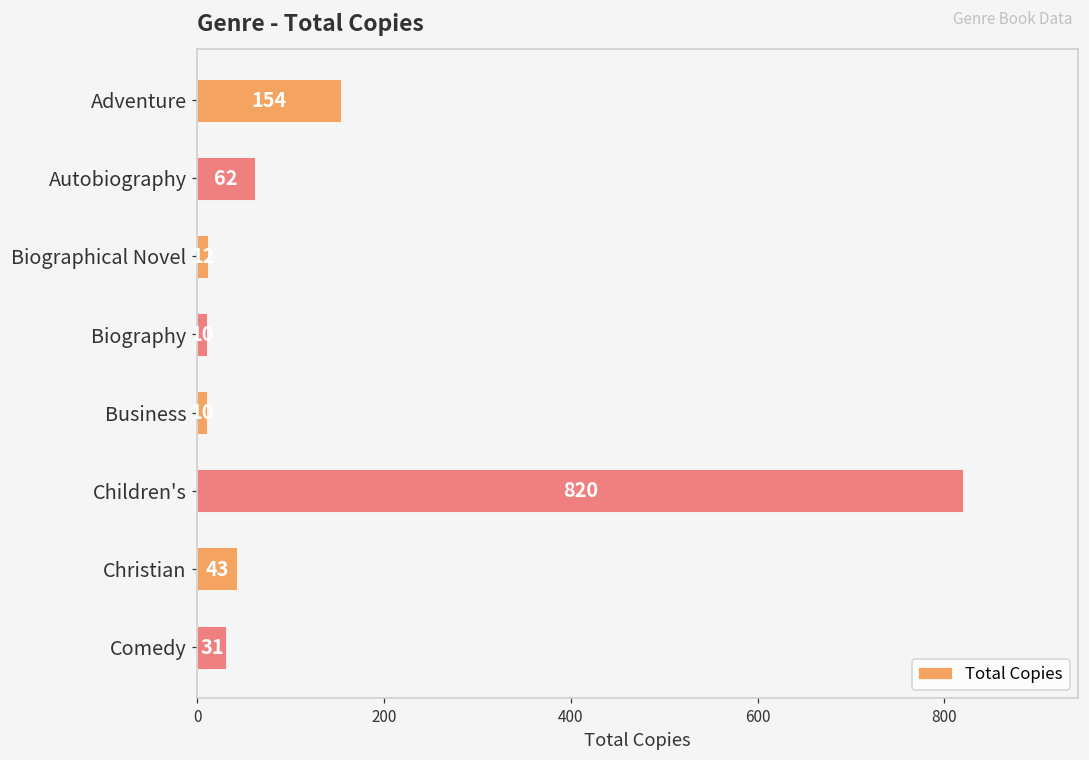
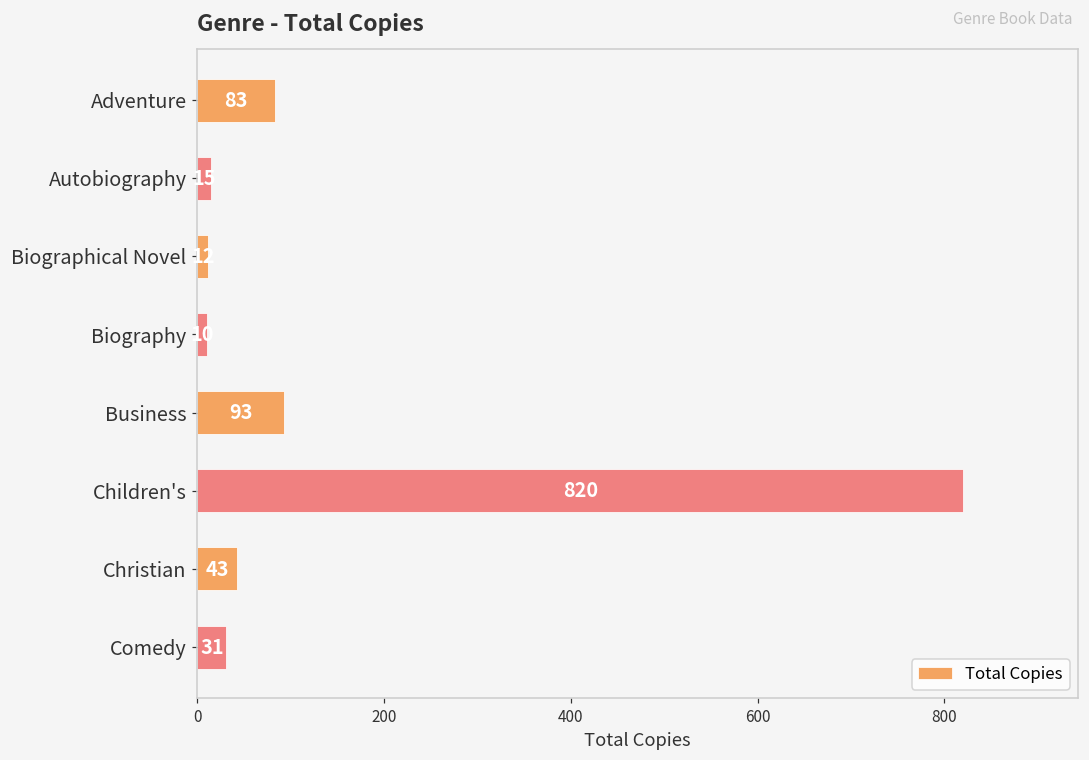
  {
-   "Adventure": 154,
-   "Autobiography": 60,
-   "Business": 10,
+   "Adventure": 83,
+   "Autobiography": 20,
+   "Business": 90,
    "Children's": 820,
    "Christian": 43,
    "Comedy": 31
  }
